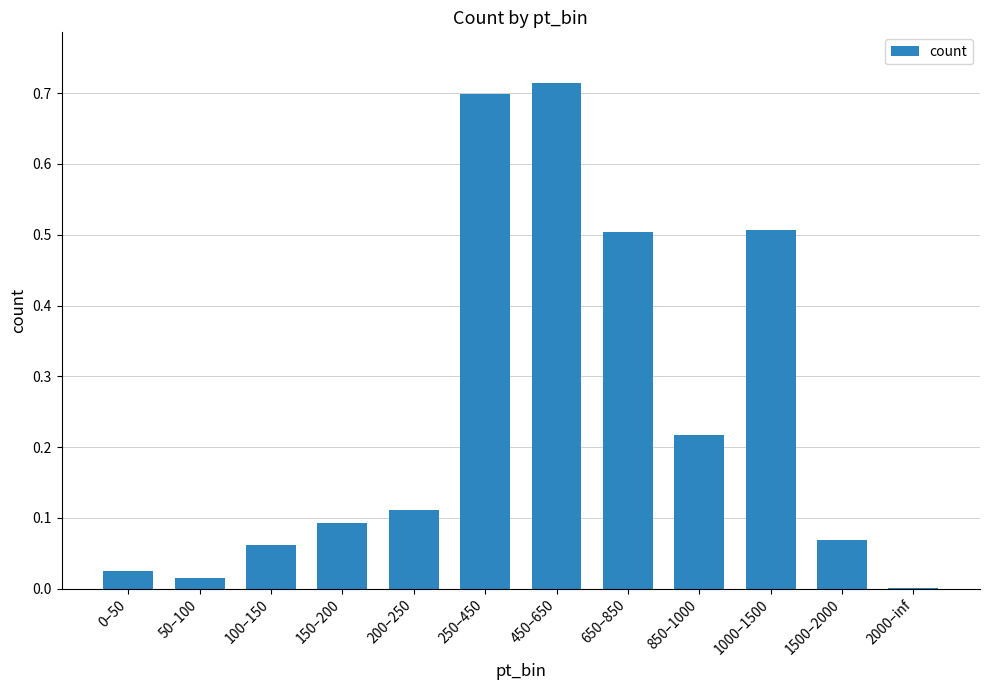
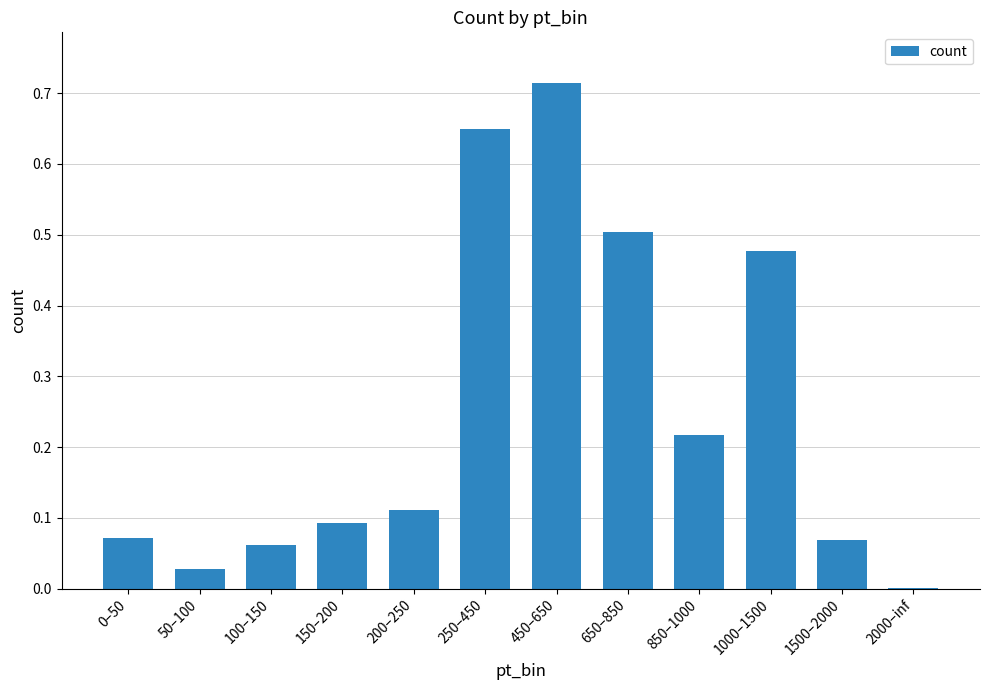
  {
-   "0–50": 0.02,
-   "50–100": 0.01,
+   "0–50": 0.07,
+   "50–100": 0.03,
    "100–150": 0.06,
    "150–200": 0.09,
    "200–250": 0.11,
-   "250–450": 0.70,
+   "250–450": 0.65,
    "450–650": 0.71,
    "650–850": 0.50,
    "850–1000": 0.22,
-   "1000–1500": 0.51,
+   "1000–1500": 0.48,
    "1500–2000": 0.07
  }
